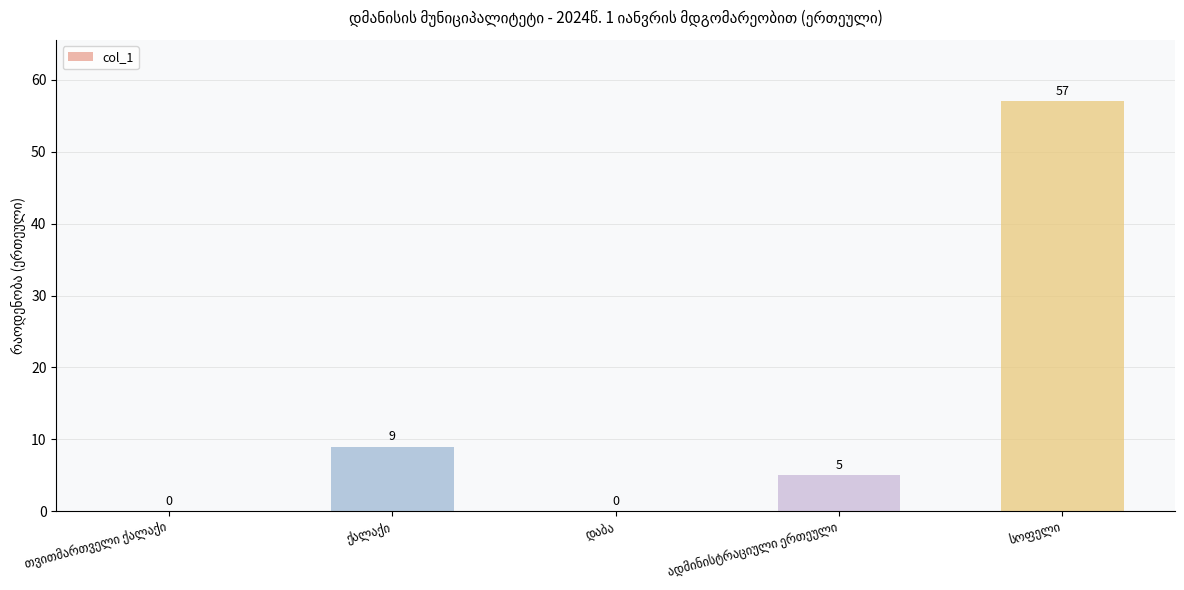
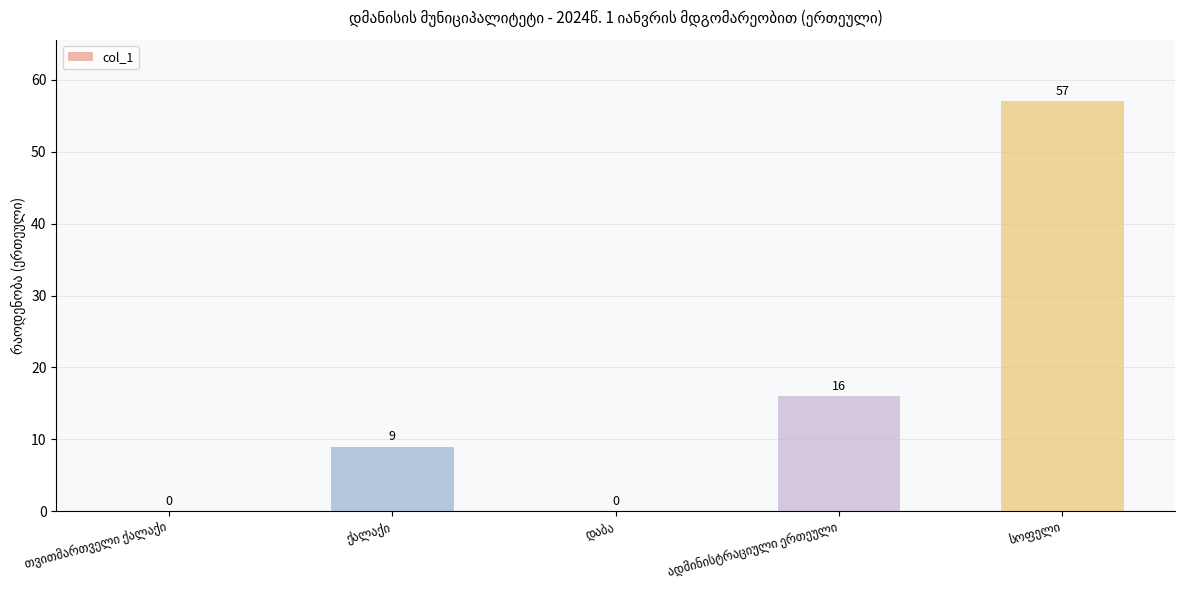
  {
    "თვითმართველი ქალაქი": 0,
    "ქალაქი": 9,
    "დაბა": 0,
-   "ადმინისტრაციული ერთეული": 5,
+   "ადმინისტრაციული ერთეული": 16,
    "სოფელი": 57
  }
